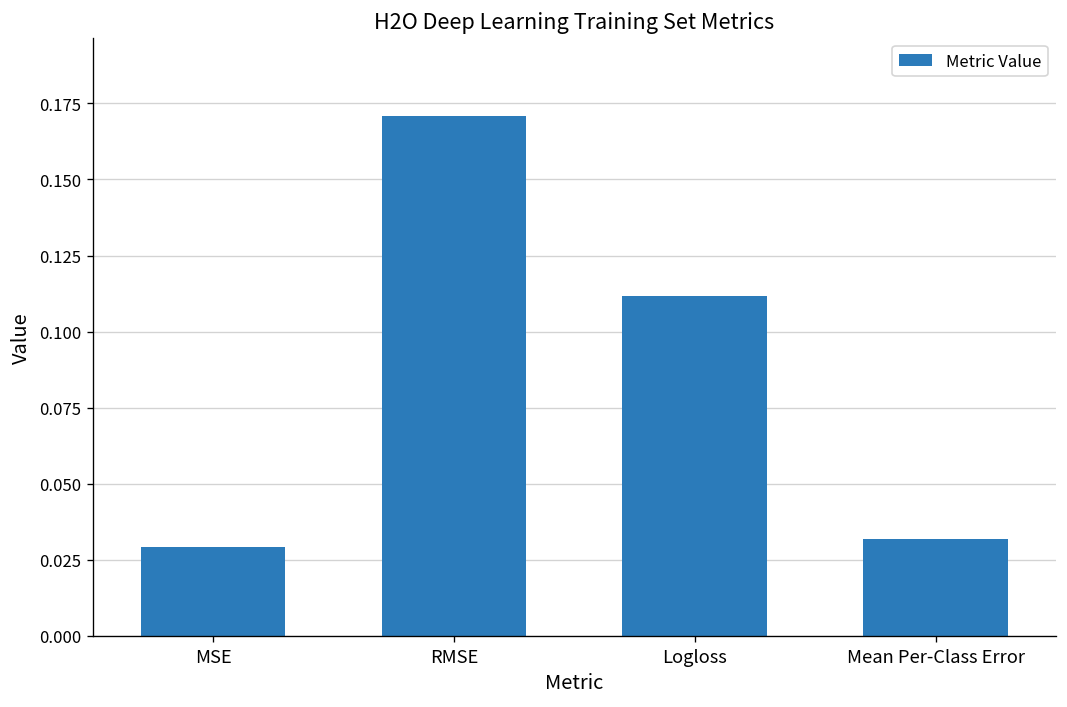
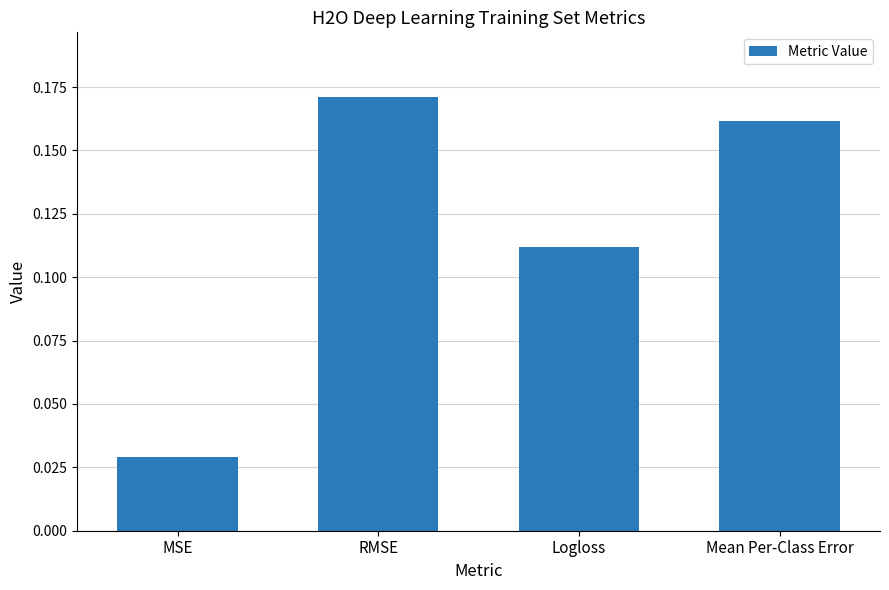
  {
    "MSE": 0.029,
    "RMSE": 0.171,
    "Logloss": 0.112,
-   "Mean Per-Class Error": 0.032
+   "Mean Per-Class Error": 0.161
  }
